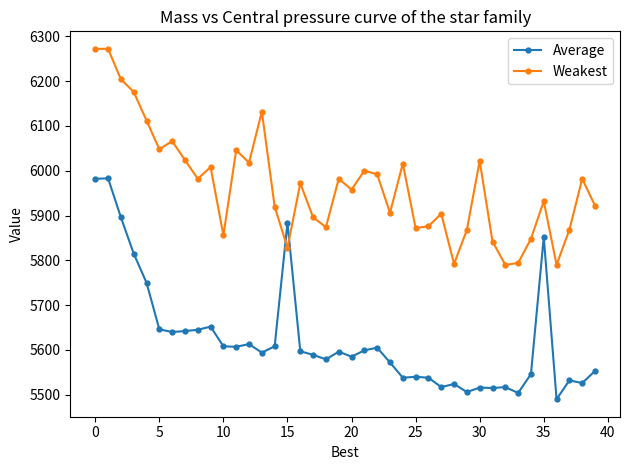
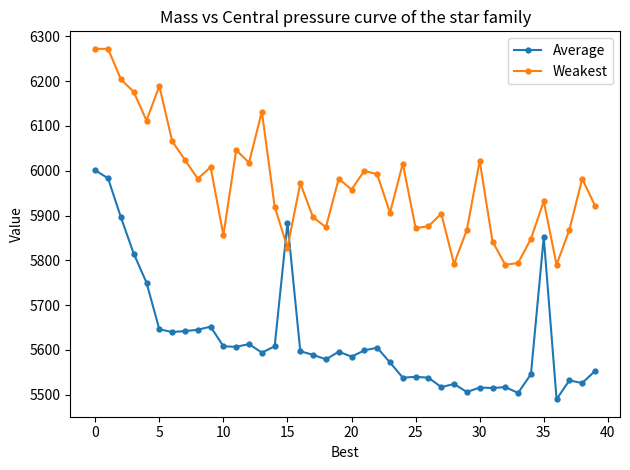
  {
    "Average": {
-     "0": 5980,
+     "0": 6000,
      "5": 5650,
      "10": 5610,
      "15": 5880,
      "20": 5590,
      "25": 5540,
      "30": 5520,
      "35": 5850
    },
    "Weakest": {
      "0": 6270,
-     "5": 6050,
+     "5": 6190,
      "10": 5860,
      "15": 5830,
      "20": 5960,
      "25": 5870,
      "30": 6020,
      "35": 5930
    }
  }
